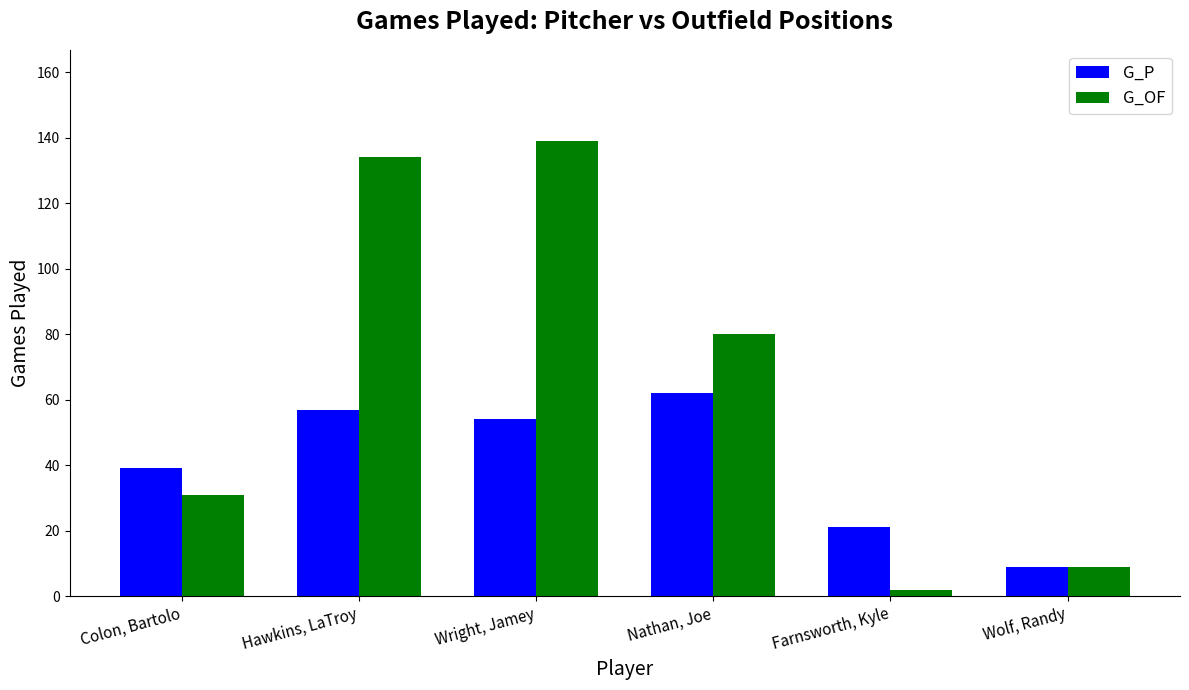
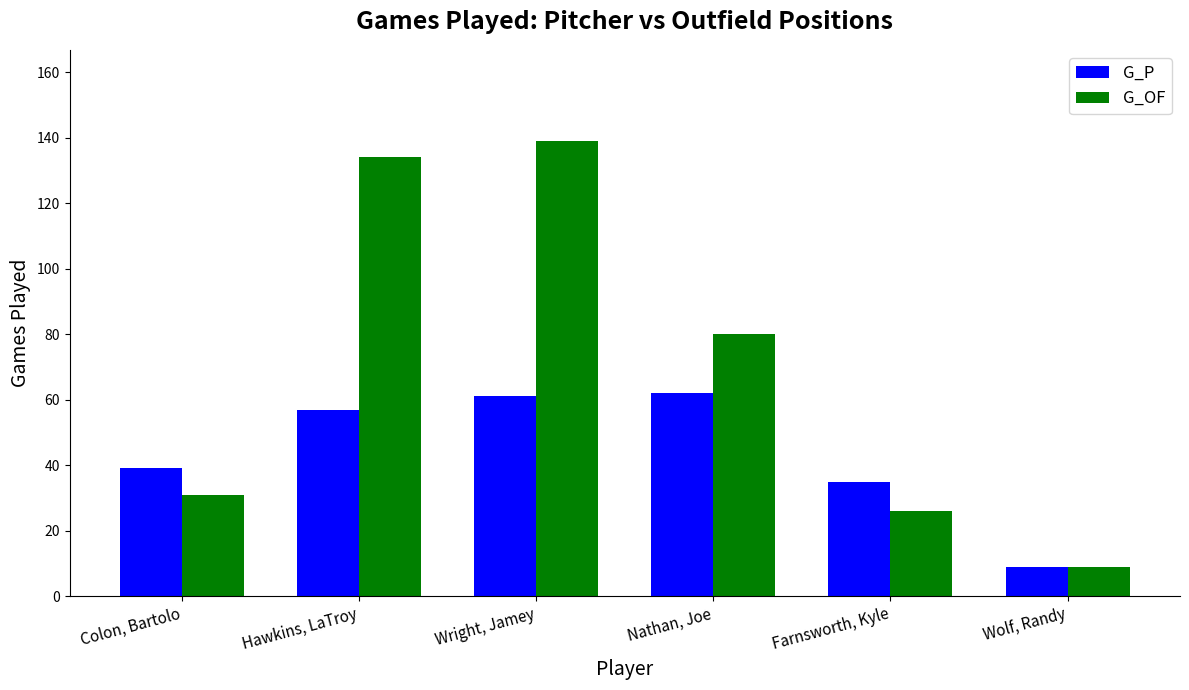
  {
    "G_P": {
      "Colon, Bartolo": 39,
      "Hawkins, LaTroy": 57,
-     "Wright, Jamey": 54,
+     "Wright, Jamey": 61,
      "Nathan, Joe": 62,
-     "Farnsworth, Kyle": 21,
+     "Farnsworth, Kyle": 35,
      "Wolf, Randy": 9
    },
    "G_OF": {
      "Colon, Bartolo": 31,
      "Hawkins, LaTroy": 134,
      "Wright, Jamey": 139,
      "Nathan, Joe": 80,
-     "Farnsworth, Kyle": 2,
+     "Farnsworth, Kyle": 26,
      "Wolf, Randy": 9
    }
  }
